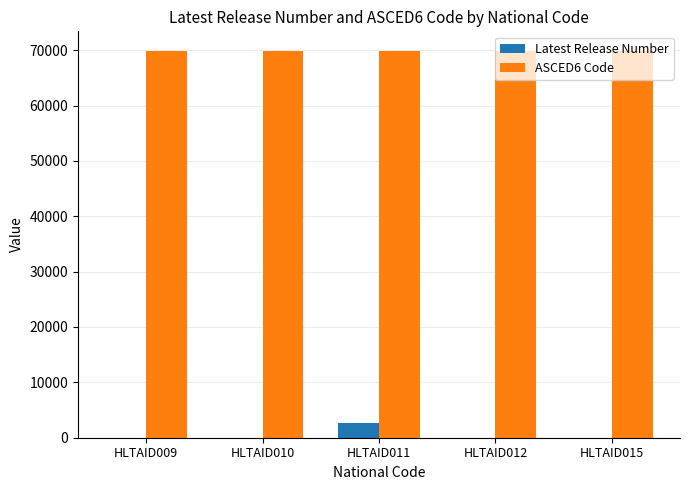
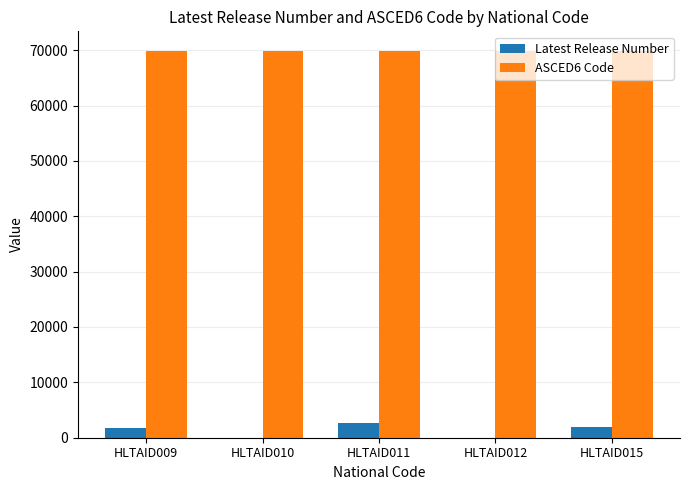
  {
    "Latest Release Number": {
-     "HLTAID009": 0,
+     "HLTAID009": 2000,
      "HLTAID011": 3000,
-     "HLTAID015": 0
+     "HLTAID015": 2000
    },
    "ASCED6 Code": {
      "HLTAID009": 70000,
      "HLTAID010": 70000,
      "HLTAID011": 70000
    }
  }
